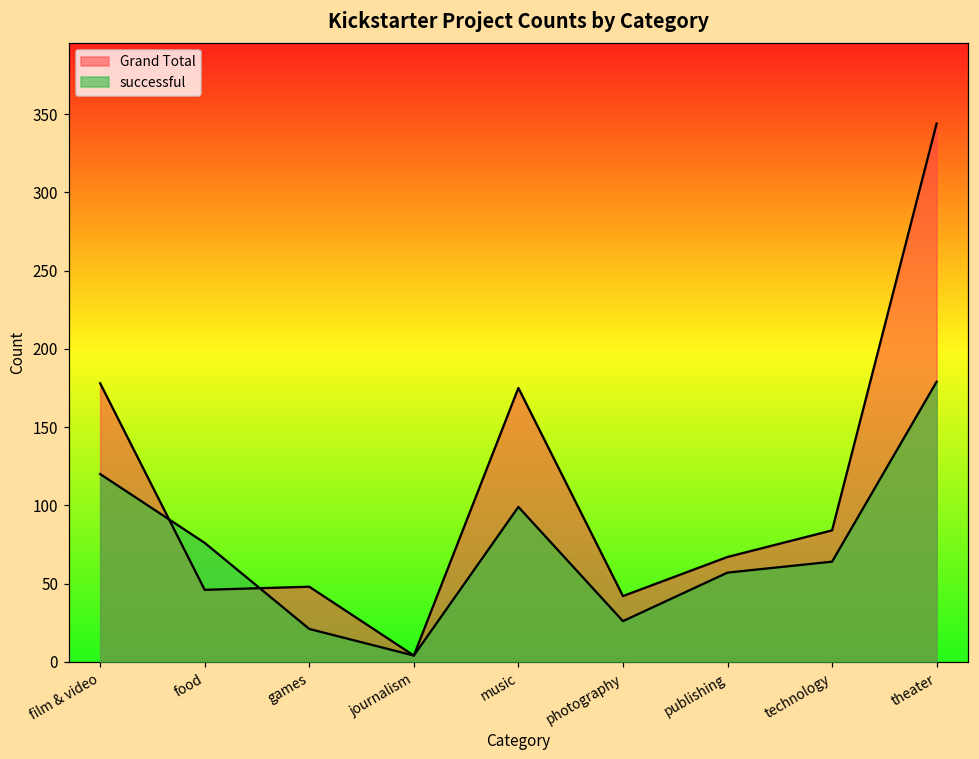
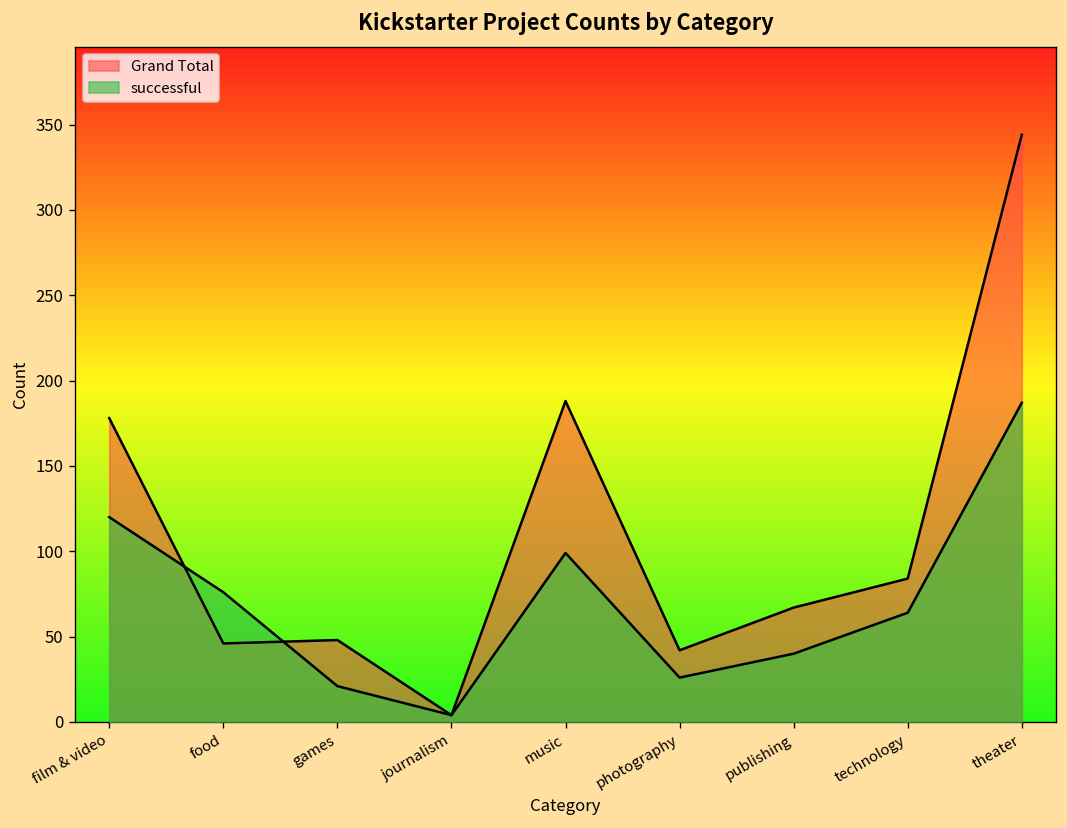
  {
    "Grand Total": {
      "film & video": 178,
      "food": 46,
      "games": 48,
-     "music": 175,
+     "music": 188,
      "photography": 42,
      "publishing": 67,
      "technology": 84,
      "theater": 344
    },
    "successful": {
      "film & video": 120,
      "food": 76,
      "games": 21,
      "music": 99,
      "photography": 26,
-     "publishing": 57,
+     "publishing": 40,
      "technology": 64,
-     "theater": 179
+     "theater": 187
    }
  }
